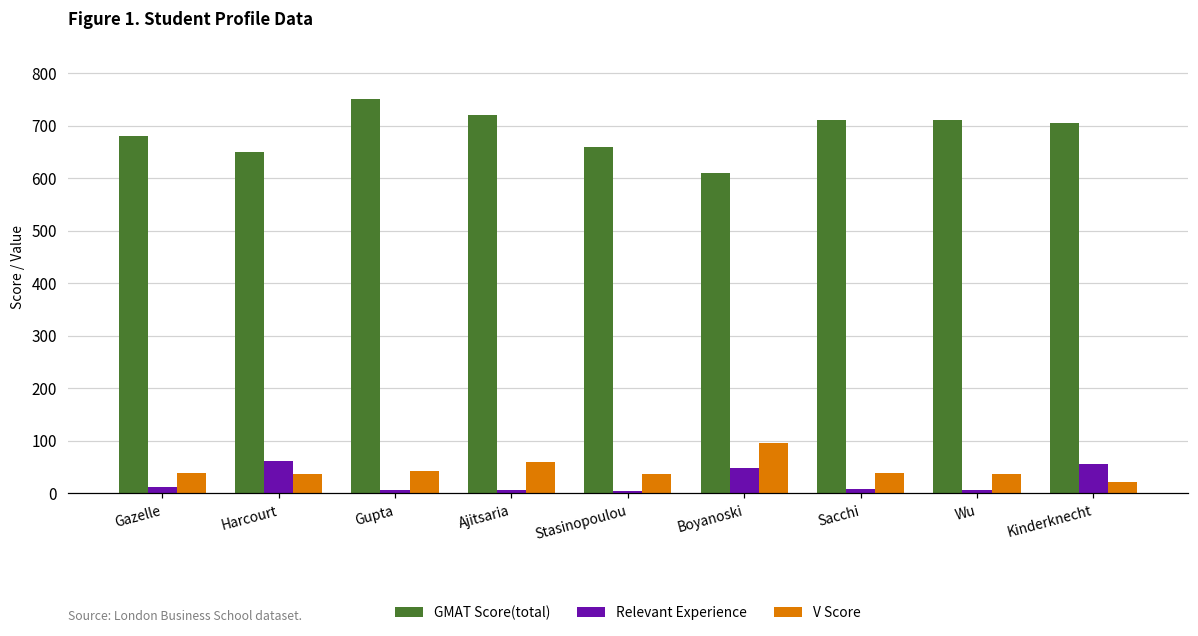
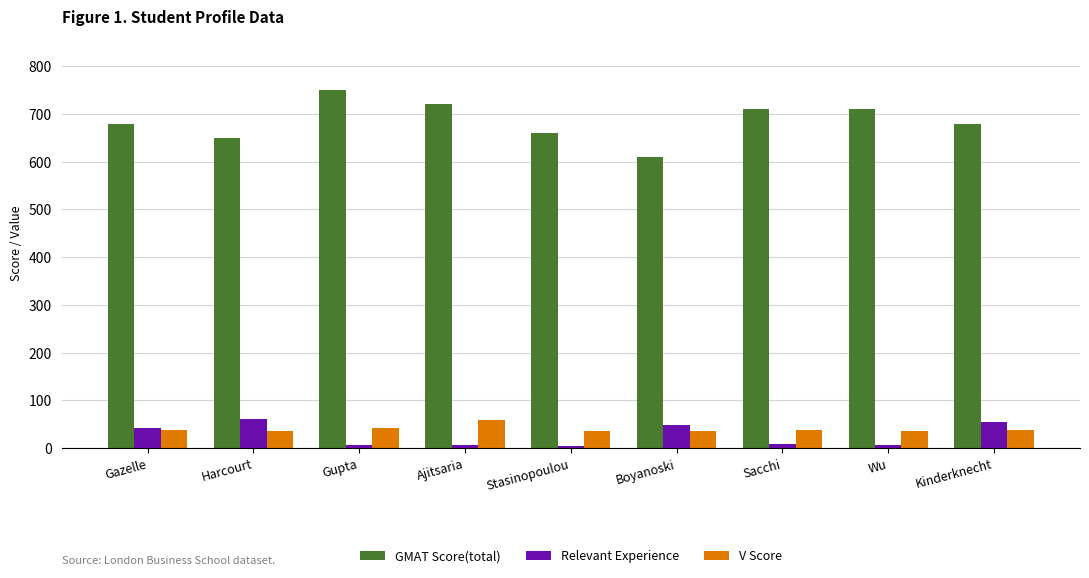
  {
    "GMAT Score(total)": {
      "Gazelle": 680,
      "Harcourt": 650,
      "Gupta": 750,
      "Ajitsaria": 720,
      "Stasinopoulou": 660,
      "Boyanoski": 610,
      "Sacchi": 710,
      "Wu": 710,
-     "Kinderknecht": 700
+     "Kinderknecht": 680
    },
    "Relevant Experience": {
-     "Gazelle": 10,
+     "Gazelle": 40,
      "Harcourt": 60,
      "Gupta": 10,
      "Ajitsaria": 10,
      "Boyanoski": 50,
      "Sacchi": 10,
      "Wu": 10,
      "Kinderknecht": 60
    },
    "V Score": {
      "Gazelle": 40,
      "Harcourt": 40,
      "Gupta": 40,
      "Ajitsaria": 60,
      "Stasinopoulou": 40,
-     "Boyanoski": 100,
+     "Boyanoski": 40,
      "Sacchi": 40,
      "Wu": 40,
-     "Kinderknecht": 20
+     "Kinderknecht": 40
    }
  }
